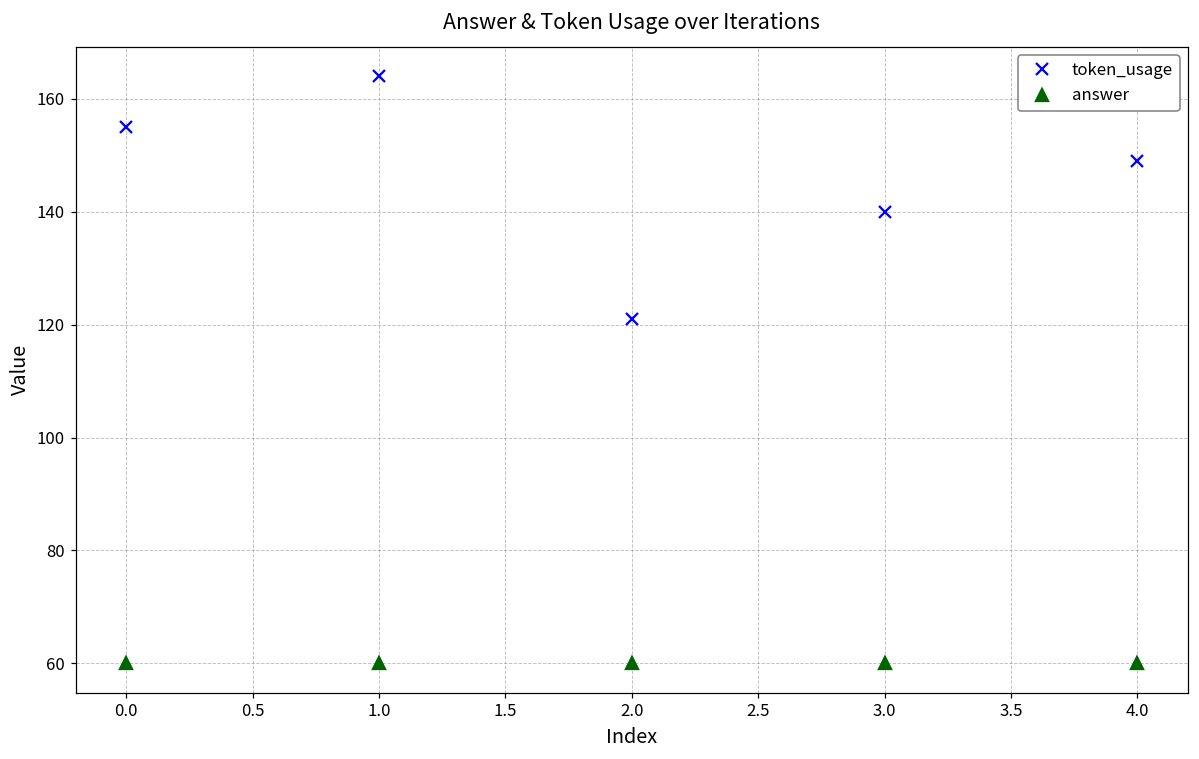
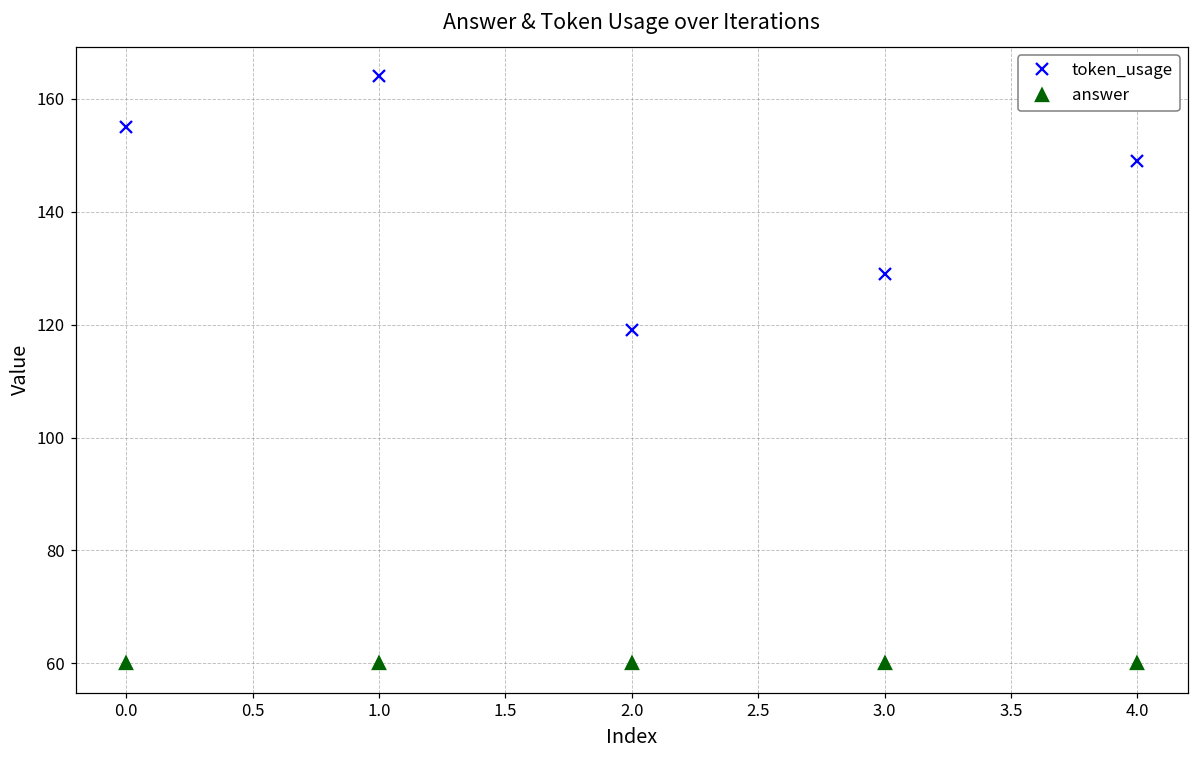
  {
    "token_usage": {
      "0.0": 155,
      "1.0": 164,
-     "2.0": 121,
-     "3.0": 140,
+     "2.0": 119,
+     "3.0": 129,
      "4.0": 149
    },
    "answer": {
      "0.0": 60,
      "1.0": 60,
      "2.0": 60,
      "3.0": 60,
      "4.0": 60
    }
  }
